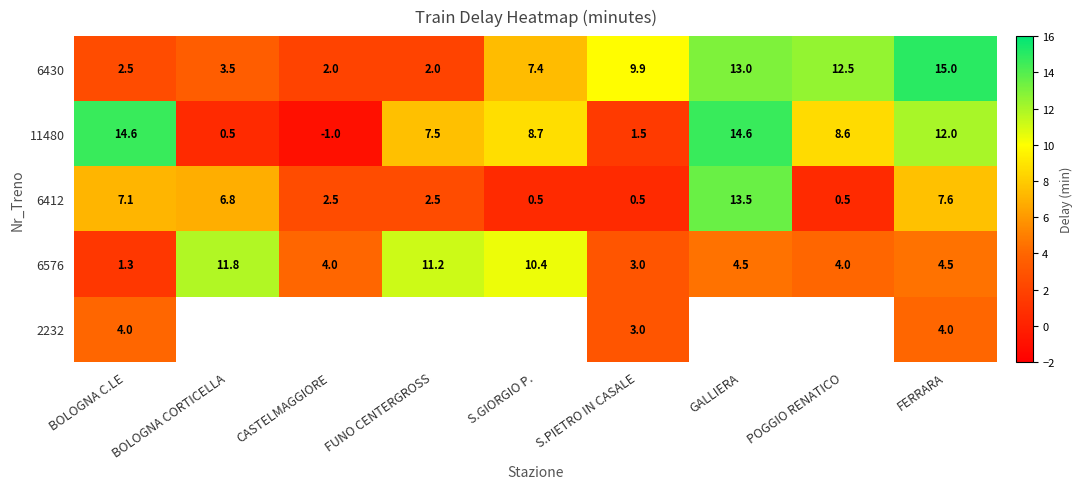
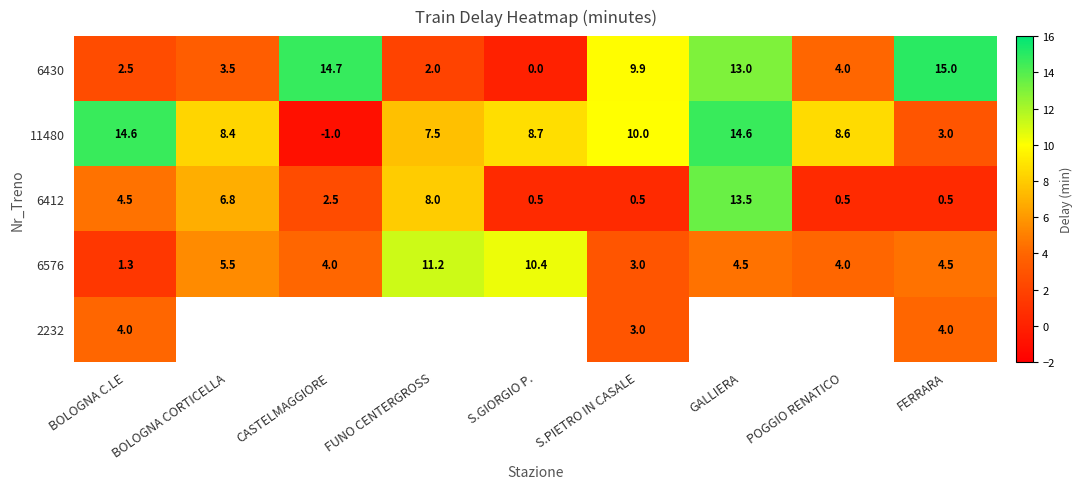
  {
    "6430": {
      "BOLOGNA C.LE": 2.5,
      "BOLOGNA CORTICELLA": 3.5,
-     "CASTELMAGGIORE": 2.0,
+     "CASTELMAGGIORE": 14.7,
      "FUNO CENTERGROSS": 2.0,
-     "S.GIORGIO P.": 7.4,
+     "S.GIORGIO P.": 0.0,
      "S.PIETRO IN CASALE": 9.9,
      "GALLIERA": 13.0,
-     "POGGIO RENATICO": 12.5,
+     "POGGIO RENATICO": 4.0,
      "FERRARA": 15.0
    },
    "11480": {
      "BOLOGNA C.LE": 14.6,
-     "BOLOGNA CORTICELLA": 0.5,
+     "BOLOGNA CORTICELLA": 8.4,
      "CASTELMAGGIORE": -1.0,
      "FUNO CENTERGROSS": 7.5,
      "S.GIORGIO P.": 8.7,
-     "S.PIETRO IN CASALE": 1.5,
+     "S.PIETRO IN CASALE": 10.0,
      "GALLIERA": 14.6,
      "POGGIO RENATICO": 8.6,
-     "FERRARA": 12.0
+     "FERRARA": 3.0
    },
    "6412": {
-     "BOLOGNA C.LE": 7.1,
+     "BOLOGNA C.LE": 4.5,
      "BOLOGNA CORTICELLA": 6.8,
      "CASTELMAGGIORE": 2.5,
-     "FUNO CENTERGROSS": 2.5,
+     "FUNO CENTERGROSS": 8.0,
      "S.GIORGIO P.": 0.5,
      "S.PIETRO IN CASALE": 0.5,
      "GALLIERA": 13.5,
      "POGGIO RENATICO": 0.5,
-     "FERRARA": 7.6
+     "FERRARA": 0.5
    },
    "6576": {
      "BOLOGNA C.LE": 1.3,
-     "BOLOGNA CORTICELLA": 11.8,
+     "BOLOGNA CORTICELLA": 5.5,
      "CASTELMAGGIORE": 4.0,
      "FUNO CENTERGROSS": 11.2,
      "S.GIORGIO P.": 10.4,
      "S.PIETRO IN CASALE": 3.0,
      "GALLIERA": 4.5,
      "POGGIO RENATICO": 4.0,
      "FERRARA": 4.5
    },
    "2232": {
      "BOLOGNA C.LE": 4.0,
      "S.PIETRO IN CASALE": 3.0,
      "FERRARA": 4.0
    }
  }
